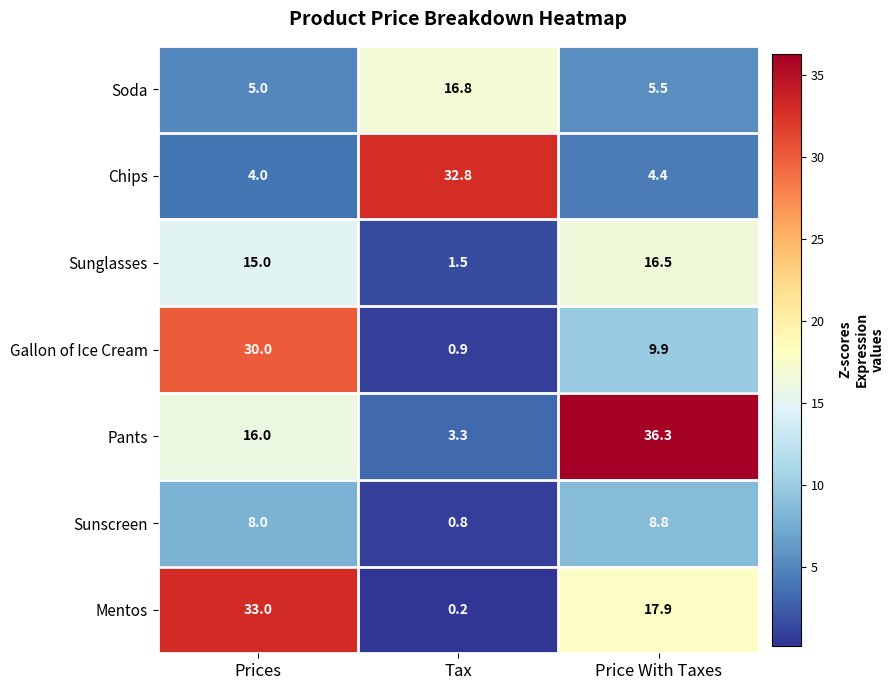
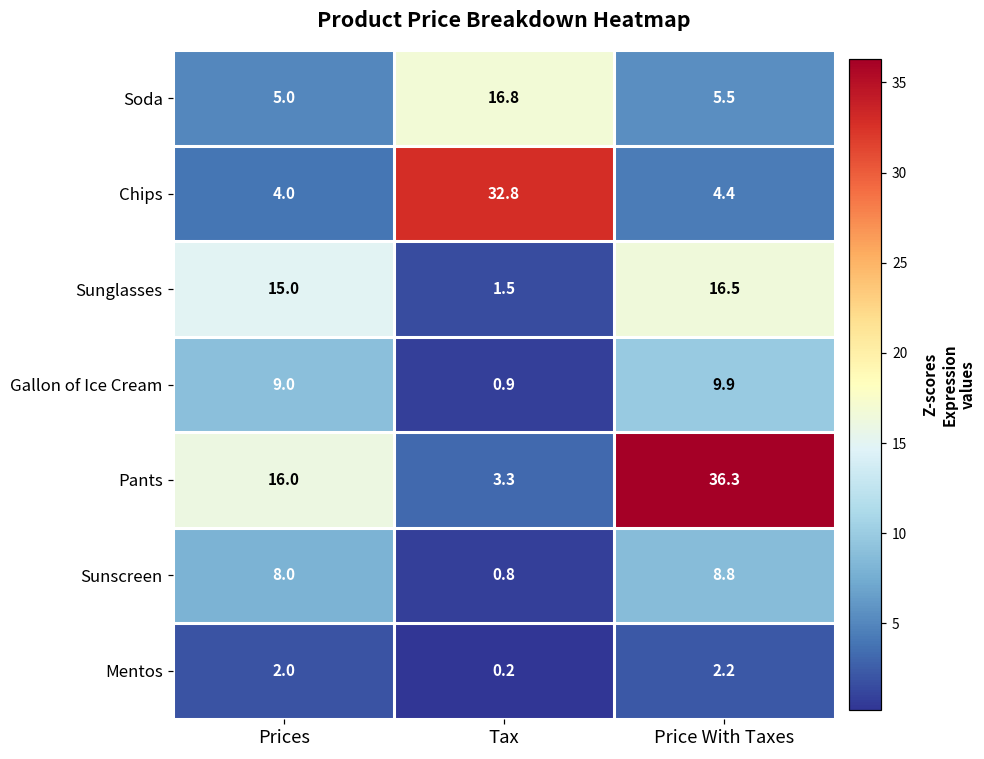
  {
    "Soda": {
      "Prices": 5.0,
      "Tax": 16.8,
      "Price With Taxes": 5.5
    },
    "Chips": {
      "Prices": 4.0,
      "Tax": 32.8,
      "Price With Taxes": 4.4
    },
    "Sunglasses": {
      "Prices": 15.0,
      "Tax": 1.5,
      "Price With Taxes": 16.5
    },
    "Gallon of Ice Cream": {
-     "Prices": 30.0,
+     "Prices": 9.0,
      "Tax": 0.9,
      "Price With Taxes": 9.9
    },
    "Pants": {
      "Prices": 16.0,
      "Tax": 3.3,
      "Price With Taxes": 36.3
    },
    "Sunscreen": {
      "Prices": 8.0,
      "Tax": 0.8,
      "Price With Taxes": 8.8
    },
    "Mentos": {
-     "Prices": 33.0,
+     "Prices": 2.0,
      "Tax": 0.2,
-     "Price With Taxes": 17.9
+     "Price With Taxes": 2.2
    }
  }
